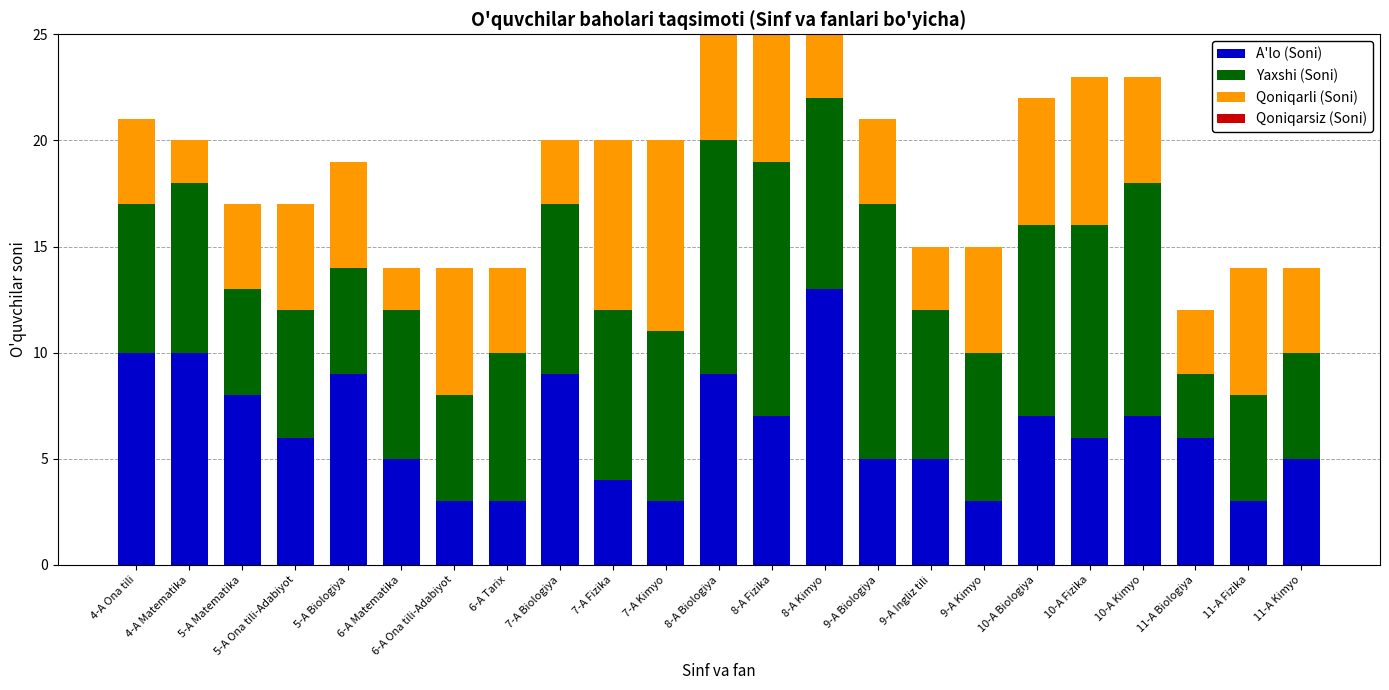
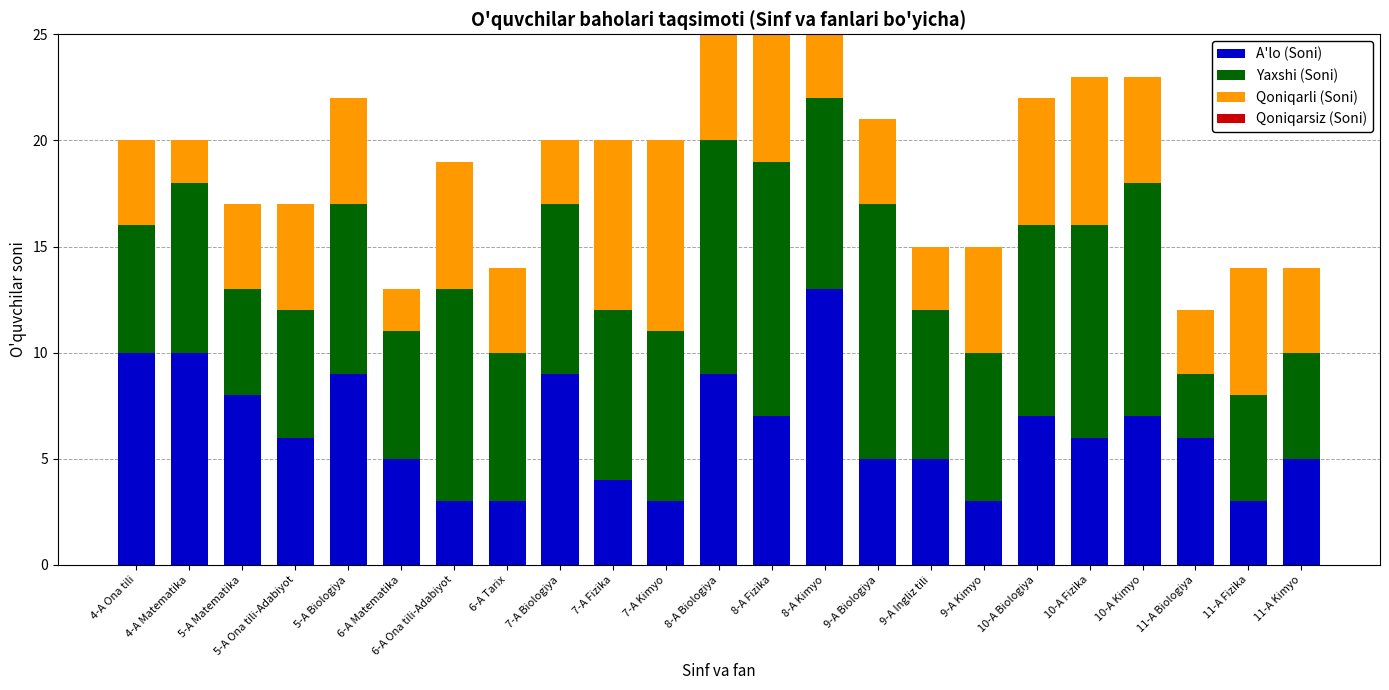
  {
    "A'lo (Soni)": {
      "4-A Ona tili": 10,
      "4-A Matematika": 10,
      "5-A Matematika": 8,
      "5-A Ona tili-Adabiyot": 6,
      "5-A Biologiya": 9,
      "6-A Matematika": 5,
      "6-A Ona tili-Adabiyot": 3,
      "6-A Tarix": 3,
      "7-A Biologiya": 9,
      "7-A Fizika": 4,
      "7-A Kimyo": 3,
      "8-A Biologiya": 9,
      "8-A Fizika": 7,
      "8-A Kimyo": 13,
      "9-A Biologiya": 5,
      "9-A Ingliz tili": 5,
      "9-A Kimyo": 3,
      "10-A Biologiya": 7,
      "10-A Fizika": 6,
      "10-A Kimyo": 7,
      "11-A Biologiya": 6,
      "11-A Fizika": 3,
      "11-A Kimyo": 5
    },
    "Yaxshi (Soni)": {
-     "4-A Ona tili": 7,
+     "4-A Ona tili": 6,
      "4-A Matematika": 8,
      "5-A Matematika": 5,
      "5-A Ona tili-Adabiyot": 6,
-     "5-A Biologiya": 5,
-     "6-A Matematika": 7,
-     "6-A Ona tili-Adabiyot": 5,
+     "5-A Biologiya": 8,
+     "6-A Matematika": 6,
+     "6-A Ona tili-Adabiyot": 10,
      "6-A Tarix": 7,
      "7-A Biologiya": 8,
      "7-A Fizika": 8,
      "7-A Kimyo": 8,
      "8-A Biologiya": 11,
      "8-A Fizika": 12,
      "8-A Kimyo": 9,
      "9-A Biologiya": 12,
      "9-A Ingliz tili": 7,
      "9-A Kimyo": 7,
      "10-A Biologiya": 9,
      "10-A Fizika": 10,
      "10-A Kimyo": 11,
      "11-A Biologiya": 3,
      "11-A Fizika": 5,
      "11-A Kimyo": 5
    }
  }
